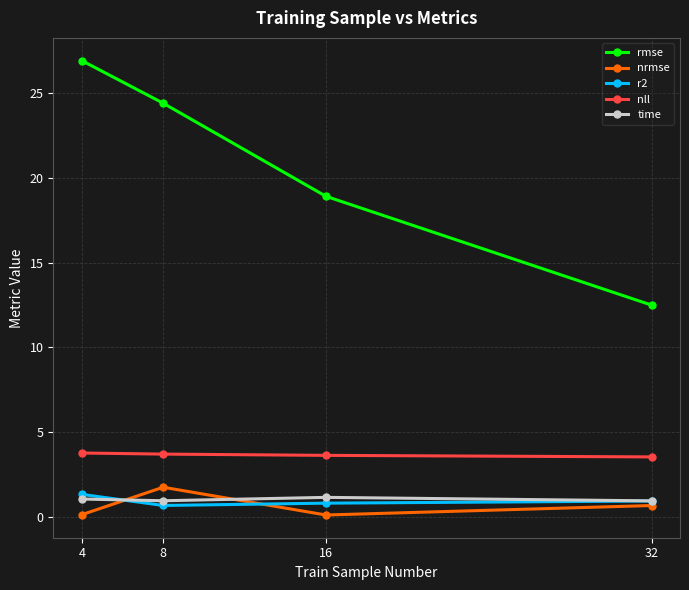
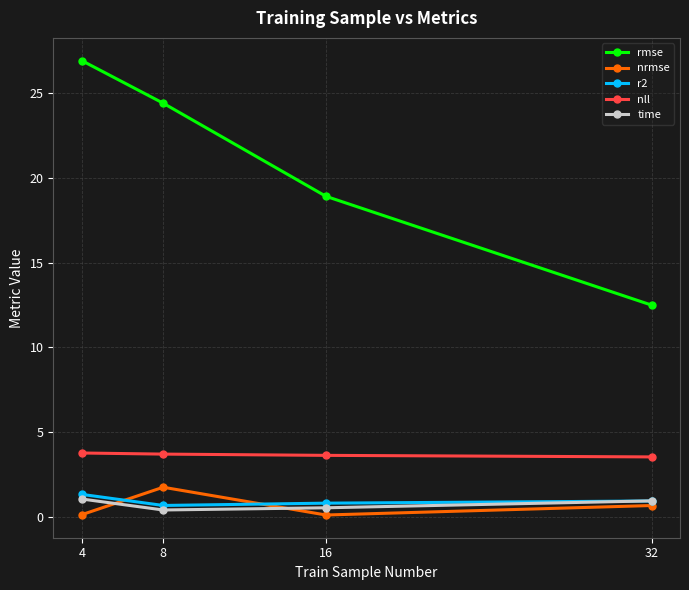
  {
    "rmse": {
      "4": 26.9,
      "8": 24.4,
      "16": 18.9,
      "32": 12.5
    },
    "nrmse": {
      "4": 0.1,
      "8": 1.7,
      "16": 0.1,
      "32": 0.7
    },
    "r2": {
      "4": 1.3,
      "8": 0.7,
      "16": 0.8
    },
    "nll": {
      "4": 3.8,
      "8": 3.7,
      "16": 3.6,
      "32": 3.5
    },
    "time": {
      "4": 1.0,
-     "8": 0.9,
-     "16": 1.1
+     "8": 0.4,
+     "16": 0.5
    }
  }
